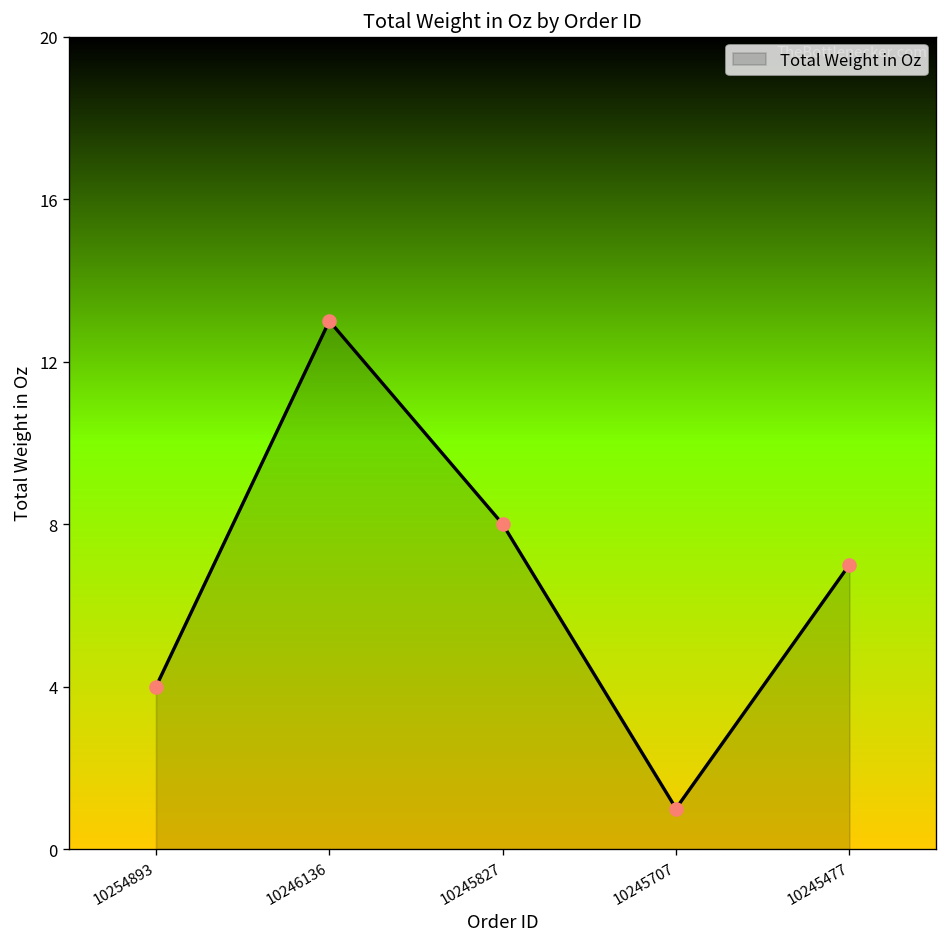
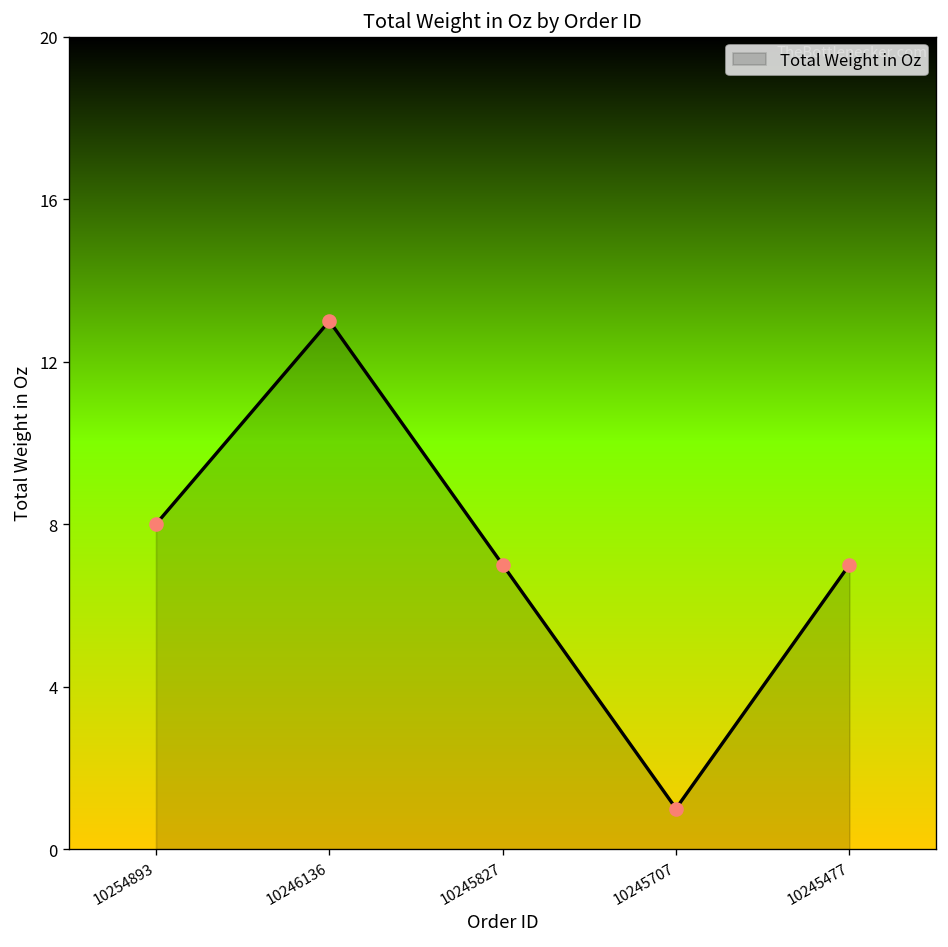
  {
-   "10254893": 4,
+   "10254893": 8,
    "10246136": 13,
-   "10245827": 8,
+   "10245827": 7,
    "10245707": 1,
    "10245477": 7
  }
